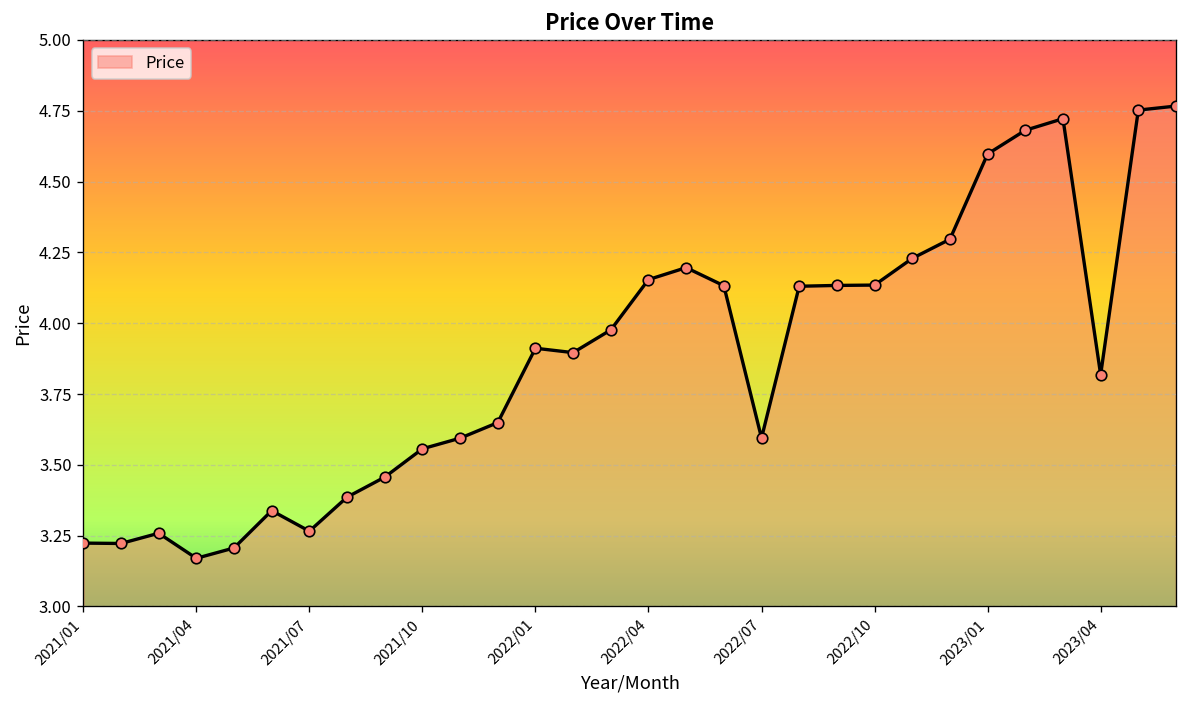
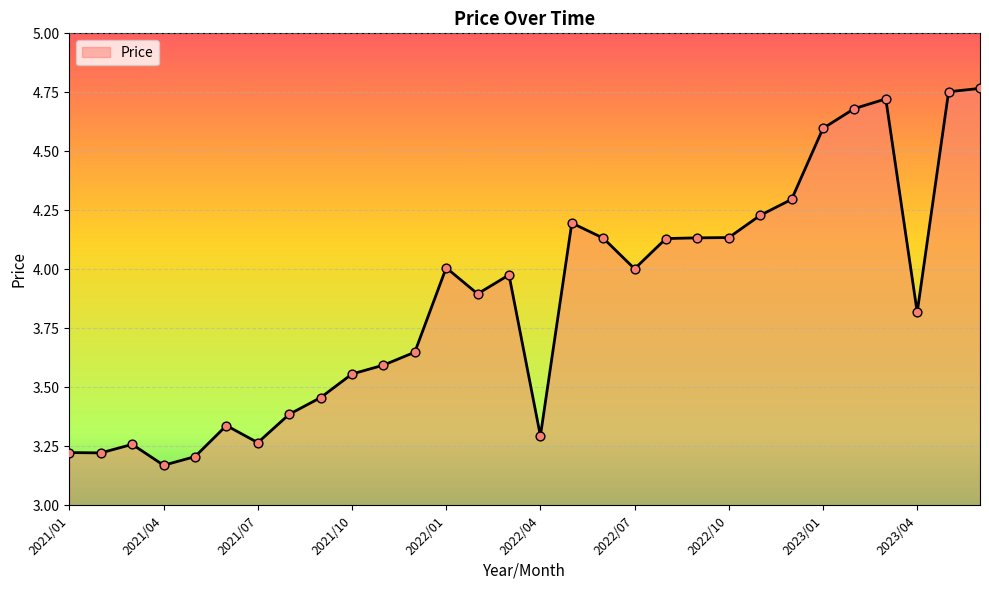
  {
    "2021/01": 3.22,
    "2021/04": 3.17,
    "2021/07": 3.27,
    "2021/10": 3.56,
-   "2022/01": 3.91,
-   "2022/04": 4.15,
-   "2022/07": 3.59,
+   "2022/01": 4.01,
+   "2022/04": 3.29,
+   "2022/07": 4.00,
    "2022/10": 4.13,
    "2023/01": 4.60,
    "2023/04": 3.82
  }
